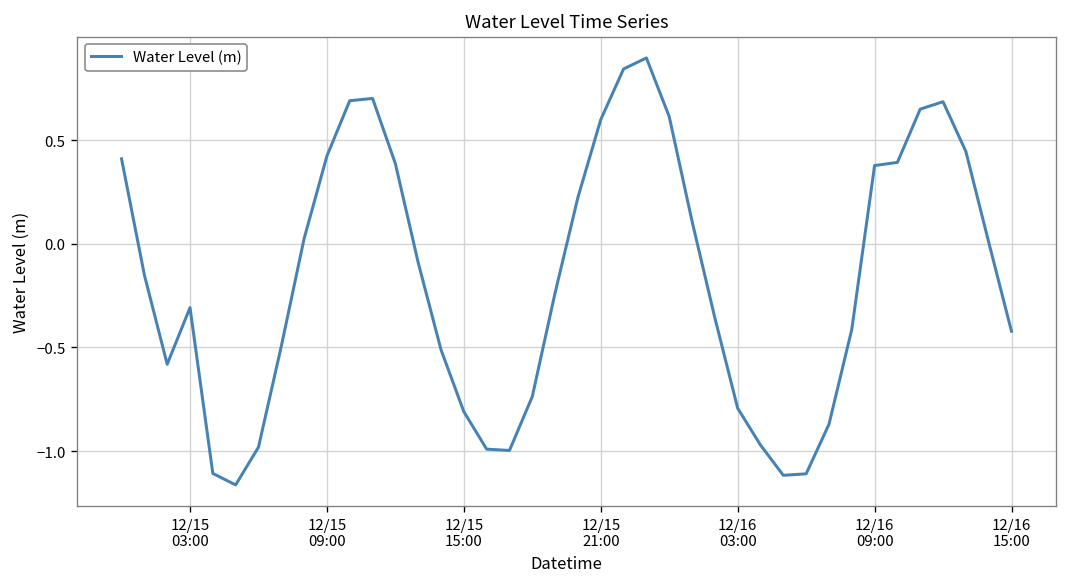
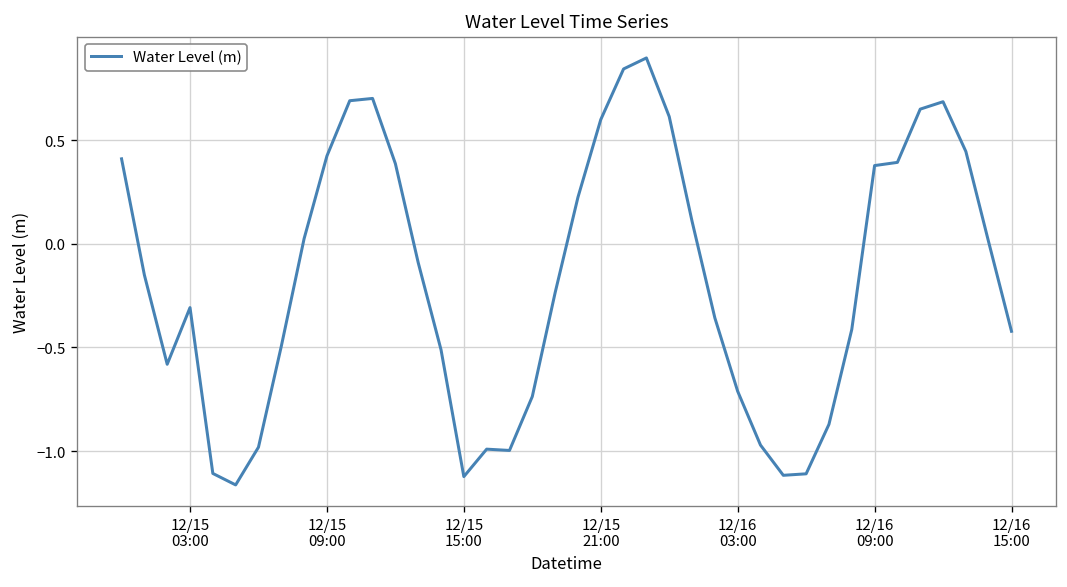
  {
    "12/15 03:00": -0.31,
    "12/15 09:00": 0.42,
-   "12/15 15:00": -0.81,
+   "12/15 15:00": -1.12,
    "12/15 21:00": 0.60,
-   "12/16 03:00": -0.79,
+   "12/16 03:00": -0.71,
    "12/16 09:00": 0.38,
    "12/16 15:00": -0.42
  }
